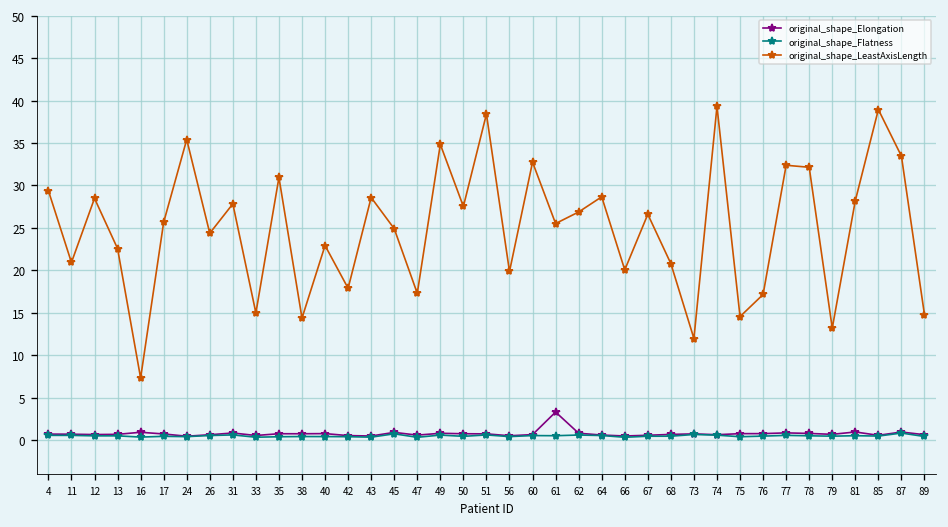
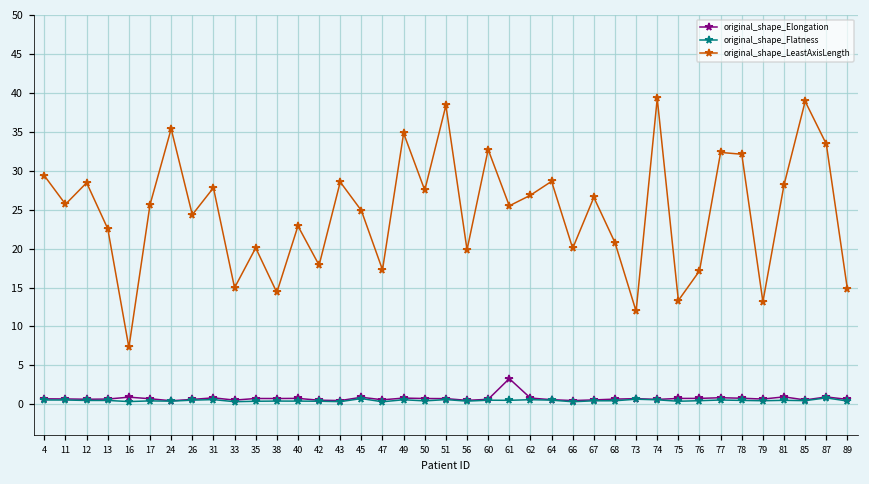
  {
    "original_shape_Elongation": {
      "16": 1,
      "61": 3,
      "75": 1,
      "81": 1
    },
    "original_shape_Flatness": {
      "16": 0,
      "61": 0,
      "75": 0,
      "81": 0
    },
    "original_shape_LeastAxisLength": {
      "4": 29,
-     "11": 21,
+     "11": 26,
      "12": 28,
      "13": 23,
      "16": 7,
      "17": 26,
      "24": 35,
      "26": 24,
      "31": 28,
      "33": 15,
-     "35": 31,
+     "35": 20,
      "38": 14,
      "40": 23,
      "42": 18,
      "43": 29,
      "45": 25,
      "47": 17,
      "49": 35,
      "50": 28,
      "51": 38,
      "56": 20,
      "60": 33,
      "61": 26,
      "62": 27,
      "64": 29,
      "66": 20,
      "67": 27,
      "68": 21,
      "73": 12,
      "74": 39,
-     "75": 15,
+     "75": 13,
      "76": 17,
      "77": 32,
      "78": 32,
      "79": 13,
      "81": 28,
      "85": 39,
      "87": 33,
      "89": 15
    }
  }
